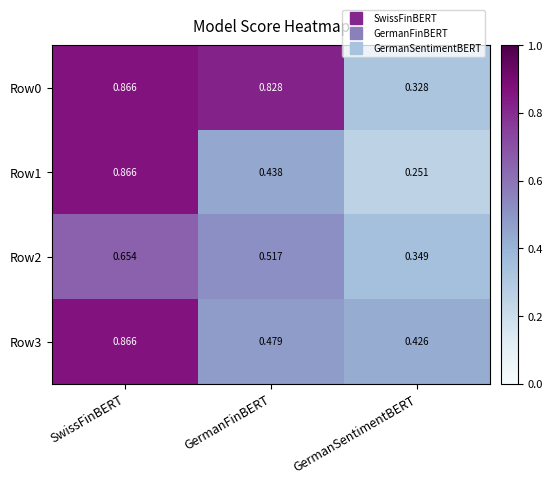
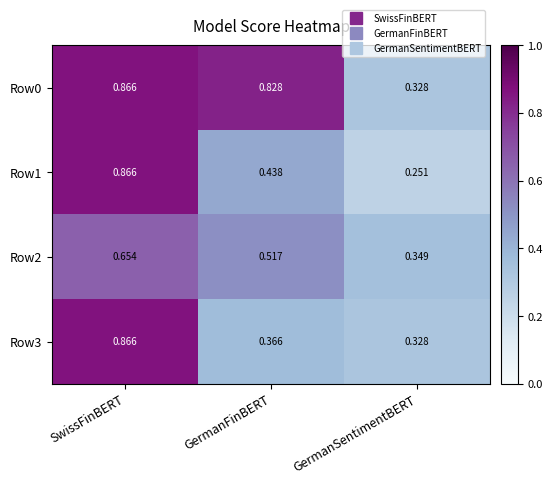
  {
    "Row0": {
      "SwissFinBERT": 0.866,
      "GermanFinBERT": 0.828,
      "GermanSentimentBERT": 0.328
    },
    "Row1": {
      "SwissFinBERT": 0.866,
      "GermanFinBERT": 0.438,
      "GermanSentimentBERT": 0.251
    },
    "Row2": {
      "SwissFinBERT": 0.654,
      "GermanFinBERT": 0.517,
      "GermanSentimentBERT": 0.349
    },
    "Row3": {
      "SwissFinBERT": 0.866,
-     "GermanFinBERT": 0.479,
-     "GermanSentimentBERT": 0.426
+     "GermanFinBERT": 0.366,
+     "GermanSentimentBERT": 0.328
    }
  }
